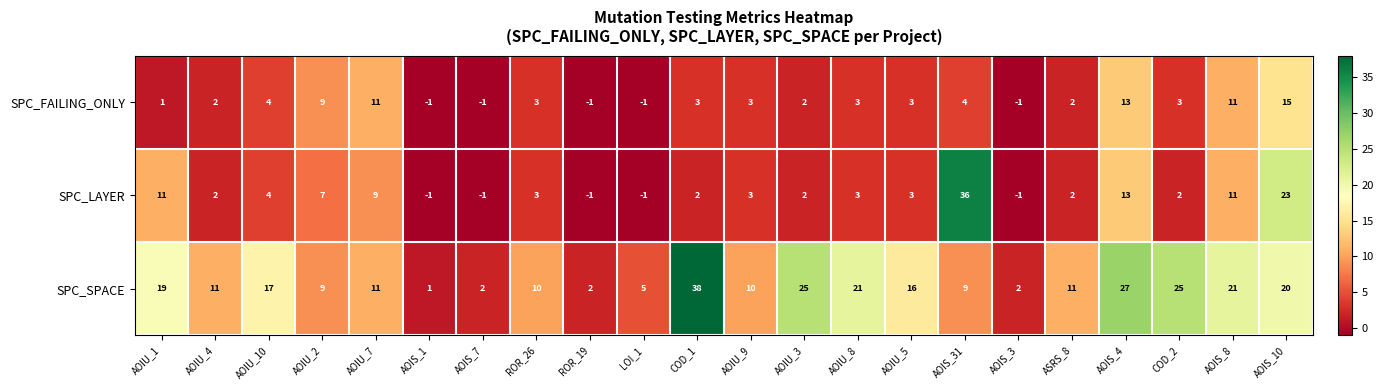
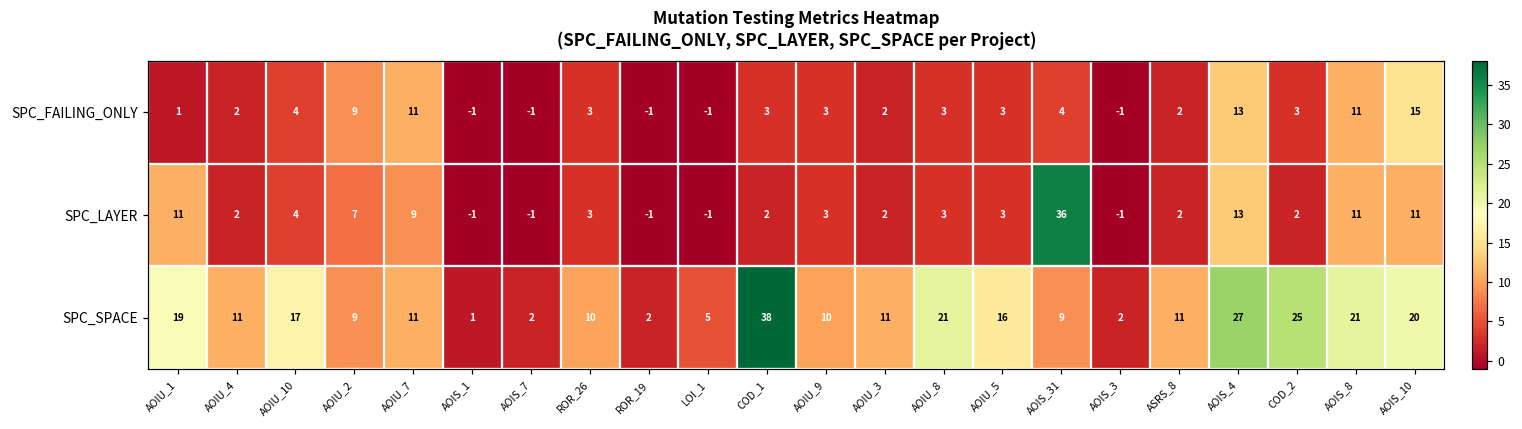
  {
    "SPC_FAILING_ONLY": {
      "AOIU_1": 1,
      "AOIU_4": 2,
      "AOIU_10": 4,
      "AOIU_2": 9,
      "AOIU_7": 11,
      "AOIS_1": -1,
      "AOIS_7": -1,
      "ROR_26": 3,
      "ROR_19": -1,
      "LOI_1": -1,
      "COD_1": 3,
      "AOIU_9": 3,
      "AOIU_3": 2,
      "AOIU_8": 3,
      "AOIU_5": 3,
      "AOIS_31": 4,
      "AOIS_3": -1,
      "ASRS_8": 2,
      "AOIS_4": 13,
      "COD_2": 3,
      "AOIS_8": 11,
      "AOIS_10": 15
    },
    "SPC_LAYER": {
      "AOIU_1": 11,
      "AOIU_4": 2,
      "AOIU_10": 4,
      "AOIU_2": 7,
      "AOIU_7": 9,
      "AOIS_1": -1,
      "AOIS_7": -1,
      "ROR_26": 3,
      "ROR_19": -1,
      "LOI_1": -1,
      "COD_1": 2,
      "AOIU_9": 3,
      "AOIU_3": 2,
      "AOIU_8": 3,
      "AOIU_5": 3,
      "AOIS_31": 36,
      "AOIS_3": -1,
      "ASRS_8": 2,
      "AOIS_4": 13,
      "COD_2": 2,
      "AOIS_8": 11,
-     "AOIS_10": 23
+     "AOIS_10": 11
    },
    "SPC_SPACE": {
      "AOIU_1": 19,
      "AOIU_4": 11,
      "AOIU_10": 17,
      "AOIU_2": 9,
      "AOIU_7": 11,
      "AOIS_1": 1,
      "AOIS_7": 2,
      "ROR_26": 10,
      "ROR_19": 2,
      "LOI_1": 5,
      "COD_1": 38,
      "AOIU_9": 10,
-     "AOIU_3": 25,
+     "AOIU_3": 11,
      "AOIU_8": 21,
      "AOIU_5": 16,
      "AOIS_31": 9,
      "AOIS_3": 2,
      "ASRS_8": 11,
      "AOIS_4": 27,
      "COD_2": 25,
      "AOIS_8": 21,
      "AOIS_10": 20
    }
  }
